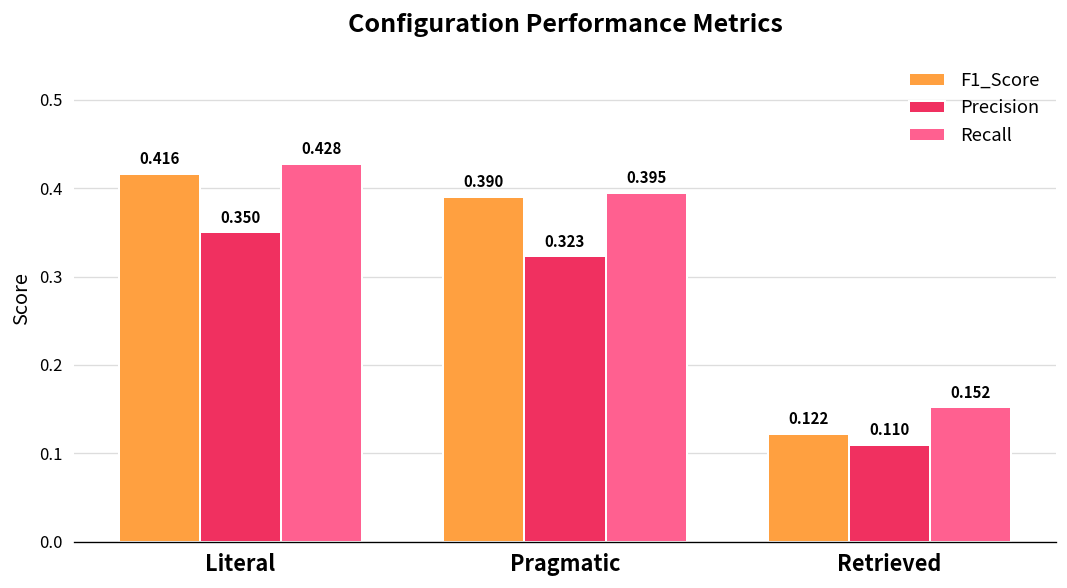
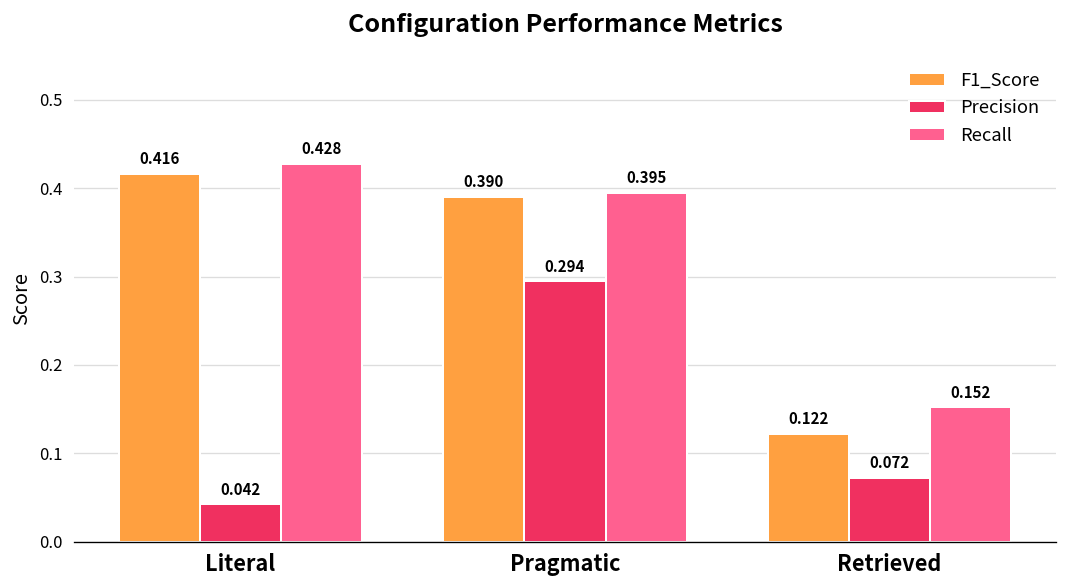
  {
    "F1_Score": {
      "Literal": 0.416,
      "Pragmatic": 0.390,
      "Retrieved": 0.122
    },
    "Precision": {
-     "Literal": 0.350,
-     "Pragmatic": 0.323,
-     "Retrieved": 0.110
+     "Literal": 0.042,
+     "Pragmatic": 0.294,
+     "Retrieved": 0.072
    },
    "Recall": {
      "Literal": 0.428,
      "Pragmatic": 0.395,
      "Retrieved": 0.152
    }
  }
